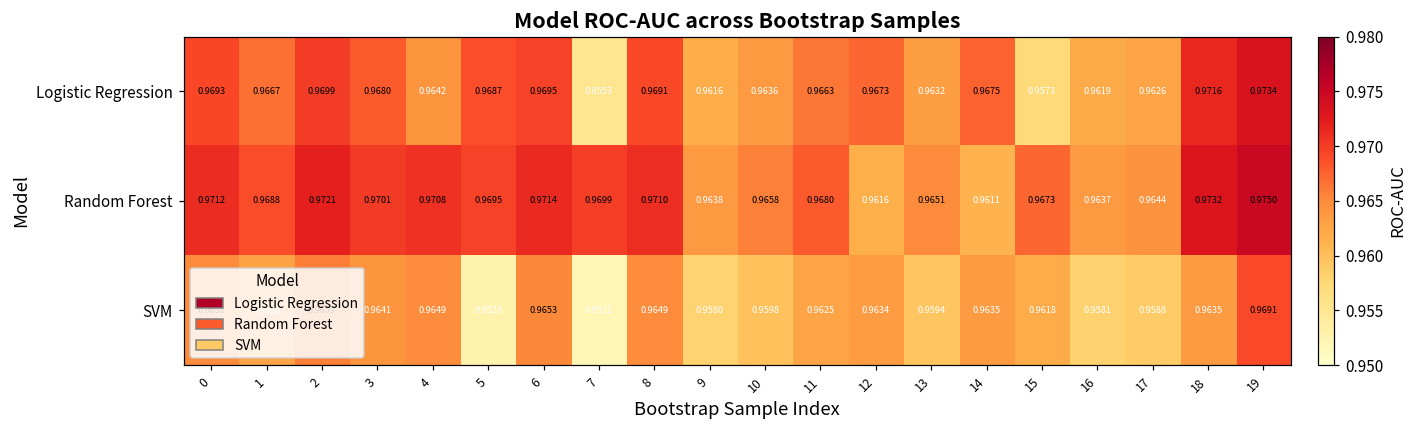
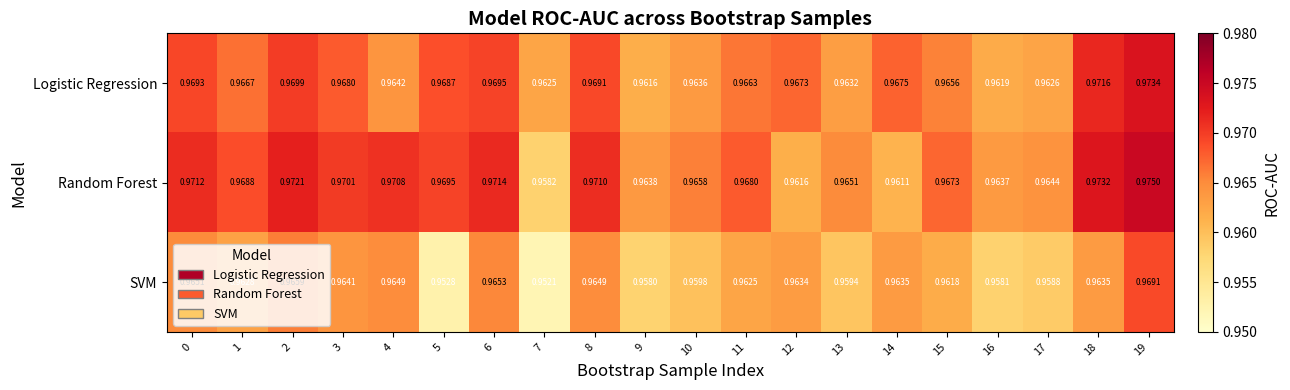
  {
    "Logistic Regression": {
      "0": 0.9693,
      "1": 0.9667,
      "2": 0.9699,
      "3": 0.9680,
      "4": 0.9642,
      "5": 0.9687,
      "6": 0.9695,
-     "7": 0.9553,
+     "7": 0.9625,
      "8": 0.9691,
      "9": 0.9616,
      "10": 0.9636,
      "11": 0.9663,
      "12": 0.9673,
      "13": 0.9632,
      "14": 0.9675,
-     "15": 0.9573,
+     "15": 0.9656,
      "16": 0.9619,
      "17": 0.9626,
      "18": 0.9716,
      "19": 0.9734
    },
    "Random Forest": {
      "0": 0.9712,
      "1": 0.9688,
      "2": 0.9721,
      "3": 0.9701,
      "4": 0.9708,
      "5": 0.9695,
      "6": 0.9714,
-     "7": 0.9699,
+     "7": 0.9582,
      "8": 0.9710,
      "9": 0.9638,
      "10": 0.9658,
      "11": 0.9680,
      "12": 0.9616,
      "13": 0.9651,
      "14": 0.9611,
      "15": 0.9673,
      "16": 0.9637,
      "17": 0.9644,
      "18": 0.9732,
      "19": 0.9750
    },
    "SVM": {
      "3": 0.9641,
      "4": 0.9649,
      "5": 0.9528,
      "6": 0.9653,
      "7": 0.9521,
      "8": 0.9649,
      "9": 0.9580,
      "10": 0.9598,
      "11": 0.9625,
      "12": 0.9634,
      "13": 0.9594,
      "14": 0.9635,
      "15": 0.9618,
      "16": 0.9581,
      "17": 0.9588,
      "18": 0.9635,
      "19": 0.9691
    }
  }
